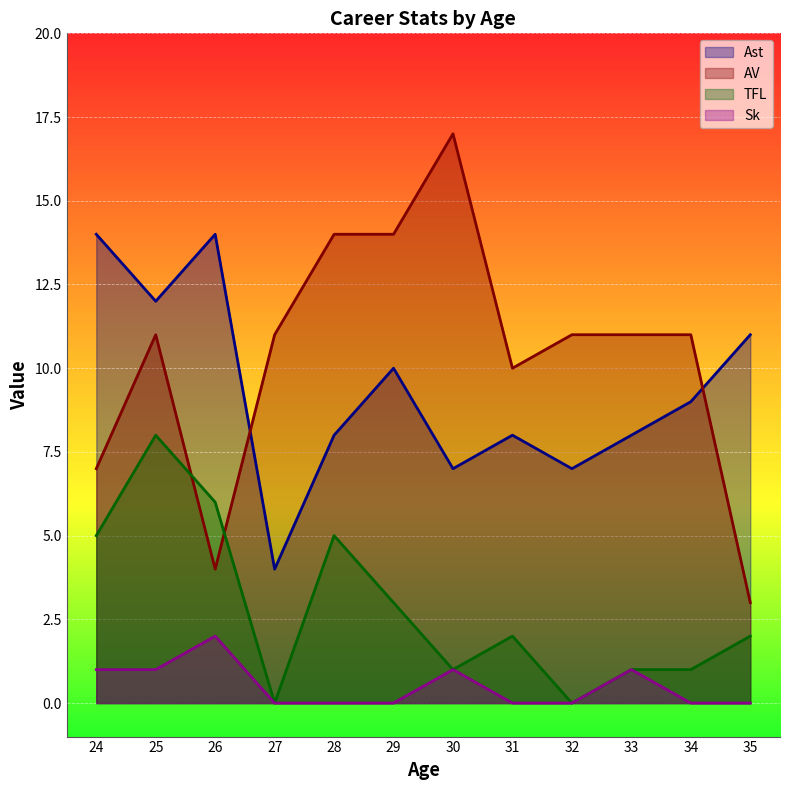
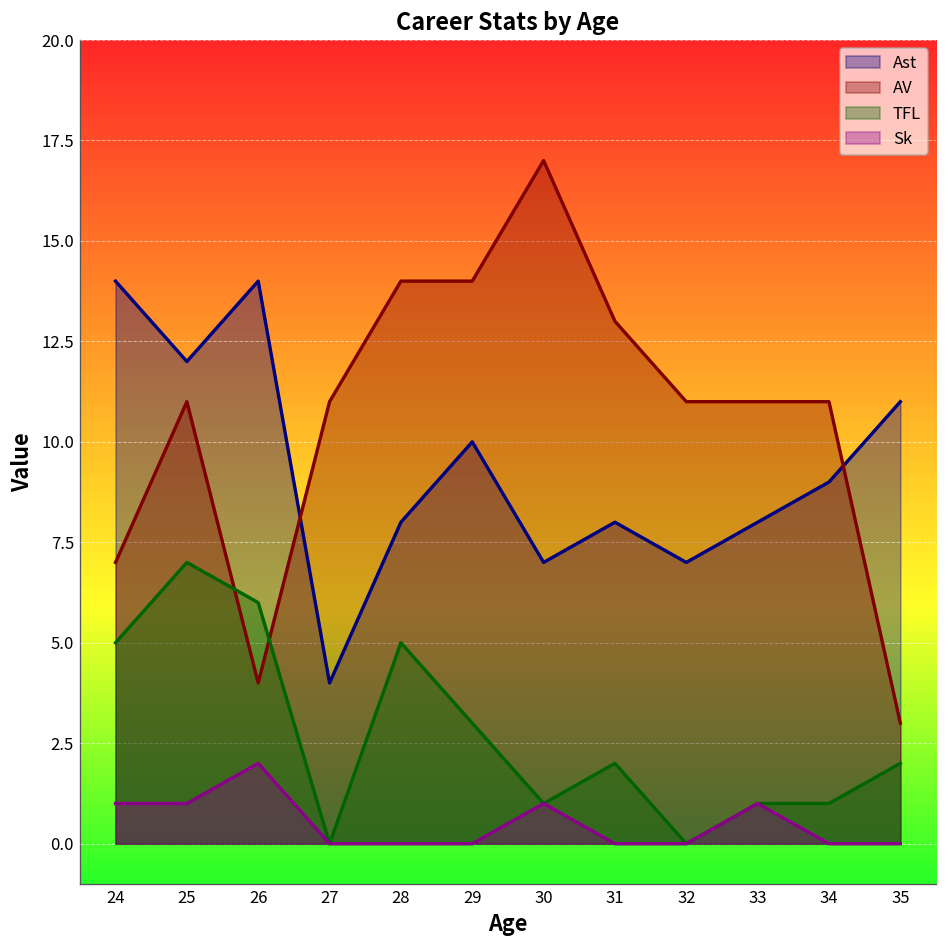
  {
    "Ast": {
      "24": 14,
      "25": 12,
      "26": 14,
      "27": 4,
      "28": 8,
      "29": 10,
      "30": 7,
      "31": 8,
      "32": 7,
      "33": 8,
      "34": 9,
      "35": 11
    },
    "AV": {
      "24": 7,
      "25": 11,
      "26": 4,
      "27": 11,
      "28": 14,
      "29": 14,
      "30": 17,
-     "31": 10,
+     "31": 13,
      "32": 11,
      "33": 11,
      "34": 11,
      "35": 3
    },
    "TFL": {
      "24": 5,
-     "25": 8,
+     "25": 7,
      "26": 6,
      "28": 5,
      "29": 3,
      "31": 2,
      "34": 1,
      "35": 2
    },
    "Sk": {
      "24": 1,
      "25": 1,
      "26": 2,
      "28": 0,
      "29": 0,
      "31": 0,
      "34": 0,
      "35": 0
    }
  }
